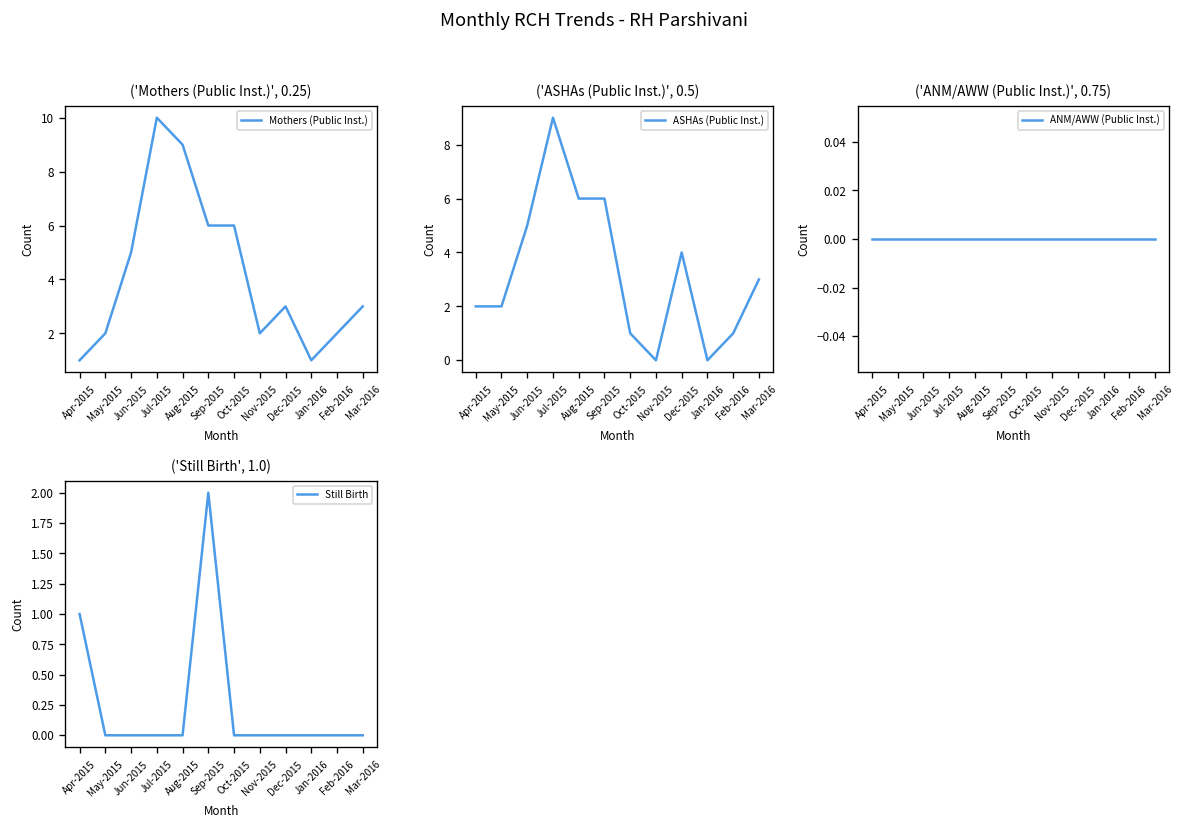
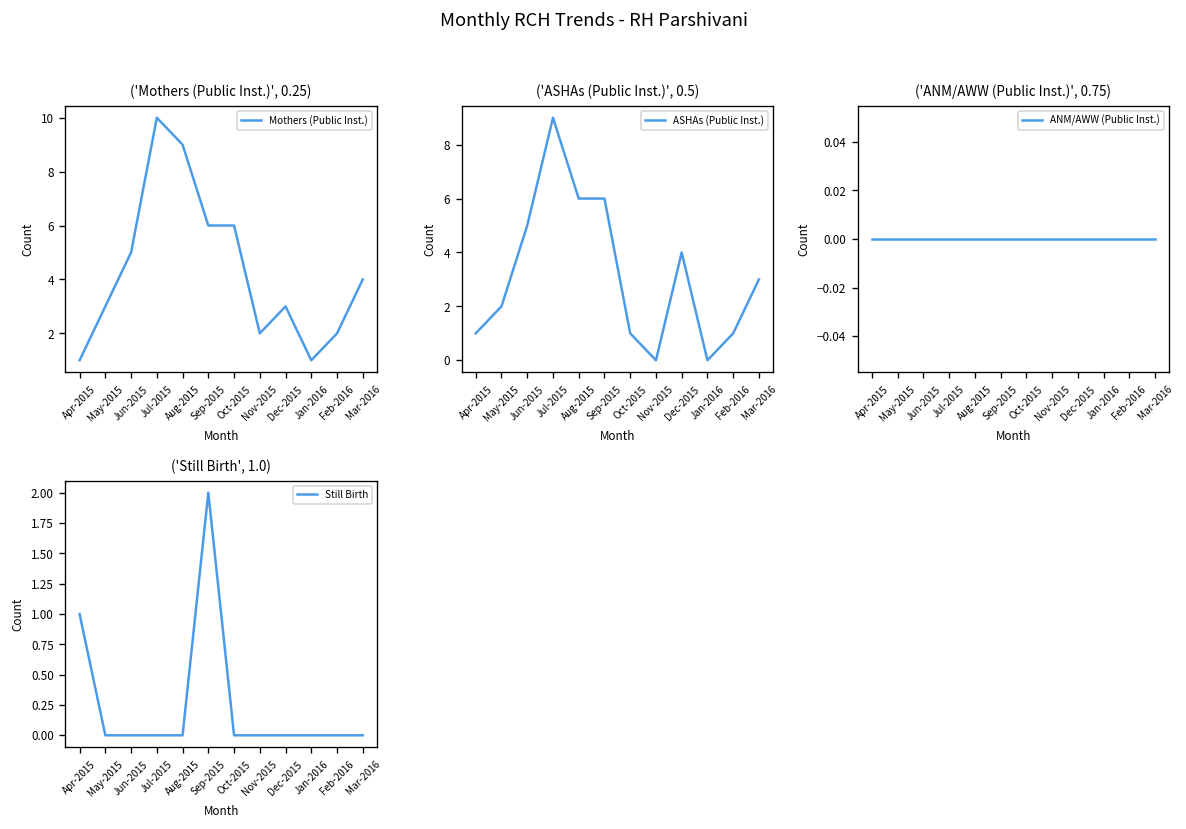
  {
    "('Mothers (Public Inst.)', 0.25)": {
      "Apr-2015": 1,
-     "May-2015": 2,
+     "May-2015": 3,
      "Jun-2015": 5,
      "Jul-2015": 10,
      "Aug-2015": 9,
      "Sep-2015": 6,
      "Oct-2015": 6,
      "Nov-2015": 2,
      "Dec-2015": 3,
      "Jan-2016": 1,
      "Feb-2016": 2,
-     "Mar-2016": 3
+     "Mar-2016": 4
    },
    "('ASHAs (Public Inst.)', 0.5)": {
-     "Apr-2015": 2,
+     "Apr-2015": 1,
      "May-2015": 2,
      "Jun-2015": 5,
      "Jul-2015": 9,
      "Aug-2015": 6,
      "Sep-2015": 6,
      "Oct-2015": 1,
      "Nov-2015": 0,
      "Dec-2015": 4,
      "Jan-2016": 0,
      "Feb-2016": 1,
      "Mar-2016": 3
    },
    "('ANM/AWW (Public Inst.)', 0.75)": {
      "Apr-2015": 0.000,
      "May-2015": 0.000,
      "Jun-2015": 0.000,
      "Jul-2015": 0.000,
      "Aug-2015": 0.000,
      "Sep-2015": 0.000,
      "Oct-2015": 0.000,
      "Nov-2015": 0.000,
      "Dec-2015": 0.000,
      "Jan-2016": 0.000,
      "Feb-2016": 0.000,
      "Mar-2016": 0.000
    },
    "('Still Birth', 1.0)": {
      "Apr-2015": 1.00,
      "May-2015": 0.00,
      "Jun-2015": 0.00,
      "Jul-2015": 0.00,
      "Aug-2015": 0.00,
      "Sep-2015": 2.00,
      "Oct-2015": 0.00,
      "Nov-2015": 0.00,
      "Dec-2015": 0.00,
      "Jan-2016": 0.00,
      "Feb-2016": 0.00,
      "Mar-2016": 0.00
    }
  }
